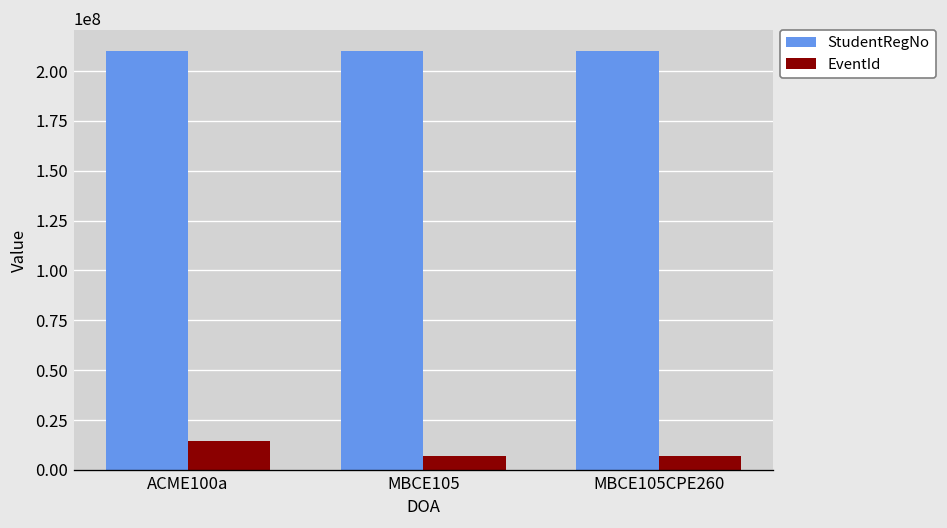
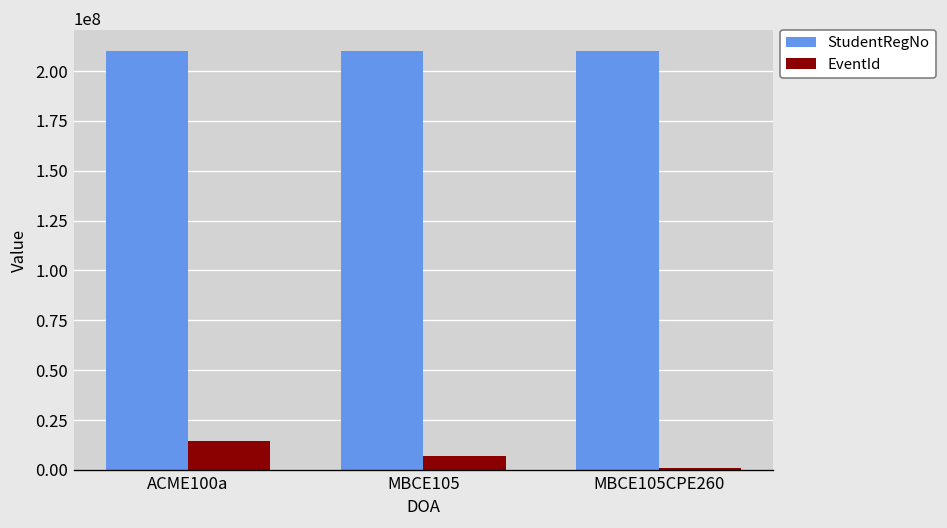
  {
    "StudentRegNo": {
      "ACME100a": 210000000,
      "MBCE105": 210000000,
      "MBCE105CPE260": 210000000
    },
    "EventId": {
      "ACME100a": 15000000,
      "MBCE105": 7000000,
-     "MBCE105CPE260": 7000000
+     "MBCE105CPE260": 1000000
    }
  }
